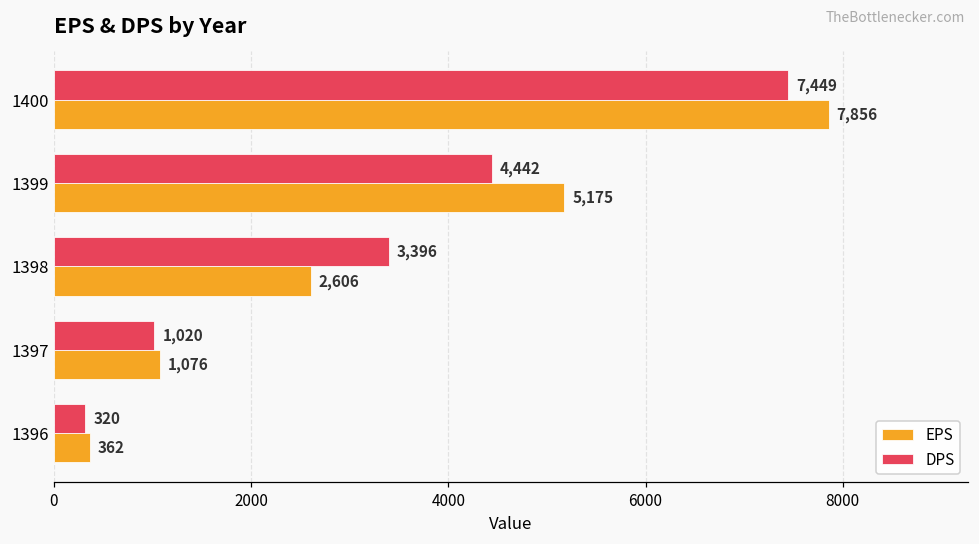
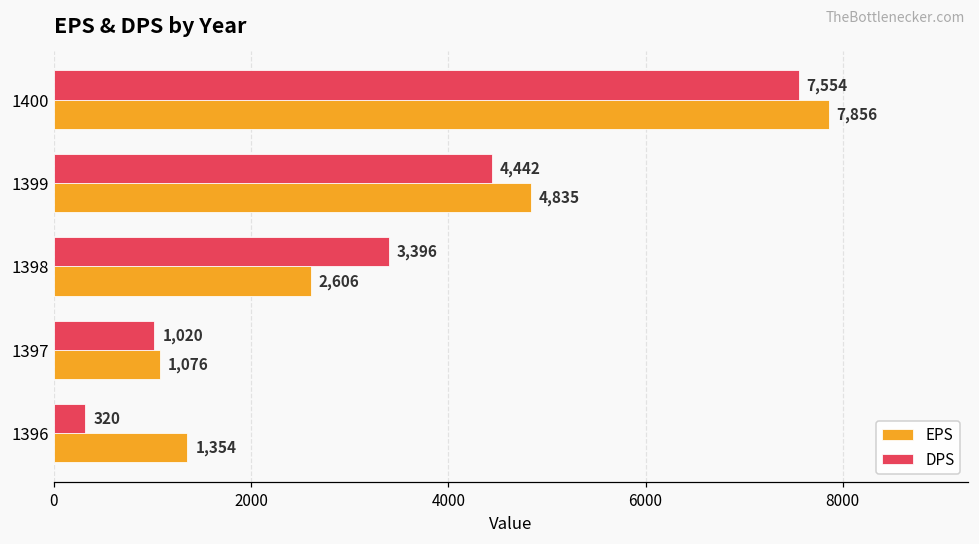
  {
    "EPS": {
      "1400": "7,856",
-     "1399": "5,175",
+     "1399": "4,835",
      "1398": "2,606",
      "1397": "1,076",
-     "1396": "362"
+     "1396": "1,354"
    },
    "DPS": {
-     "1400": "7,449",
+     "1400": "7,554",
      "1399": "4,442",
      "1398": "3,396",
      "1397": "1,020",
      "1396": "320"
    }
  }
